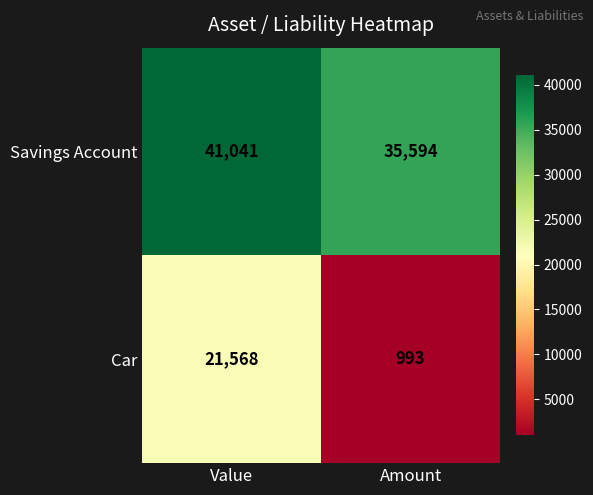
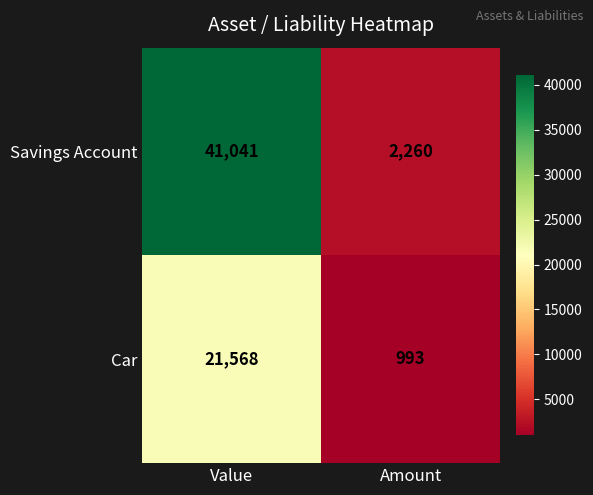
  {
    "Savings Account": {
      "Value": "41,041",
-     "Amount": "35,594"
+     "Amount": "2,260"
    },
    "Car": {
      "Value": "21,568",
      "Amount": "993"
    }
  }
